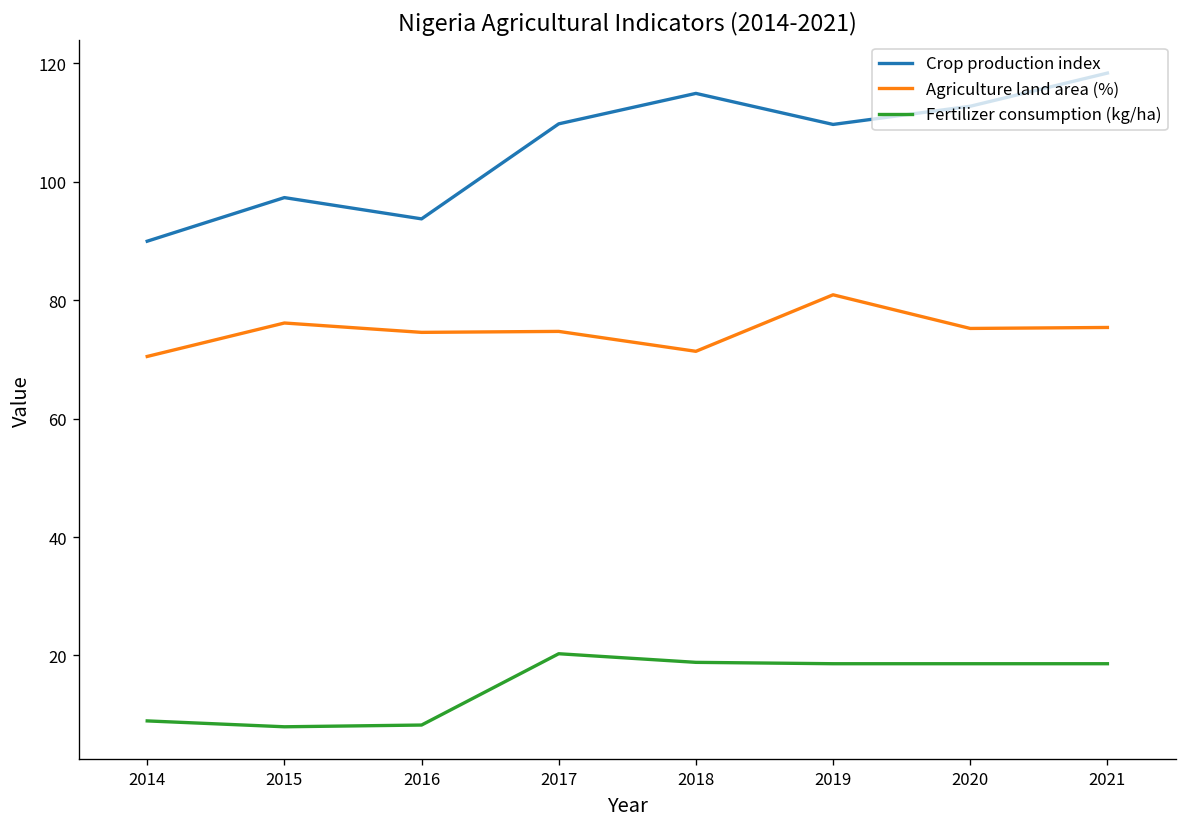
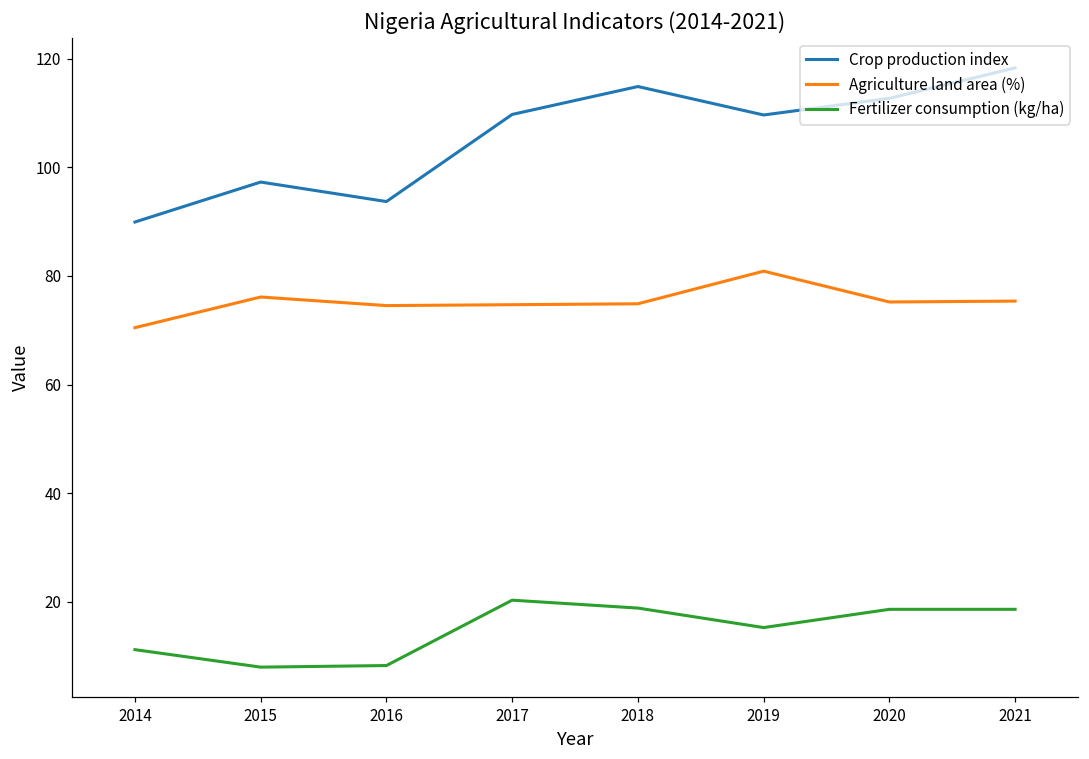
  {
    "Crop production index": {
      "2014": 90,
      "2015": 97,
      "2016": 94,
      "2017": 110,
      "2018": 115,
      "2019": 110
    },
    "Agriculture land area (%)": {
      "2014": 70,
      "2015": 76,
      "2016": 75,
      "2017": 75,
-     "2018": 71,
+     "2018": 75,
      "2019": 81,
      "2020": 75,
      "2021": 75
    },
    "Fertilizer consumption (kg/ha)": {
-     "2014": 9,
+     "2014": 11,
      "2015": 8,
      "2016": 8,
      "2017": 20,
      "2018": 19,
-     "2019": 19,
+     "2019": 15,
      "2020": 19,
      "2021": 19
    }
  }
